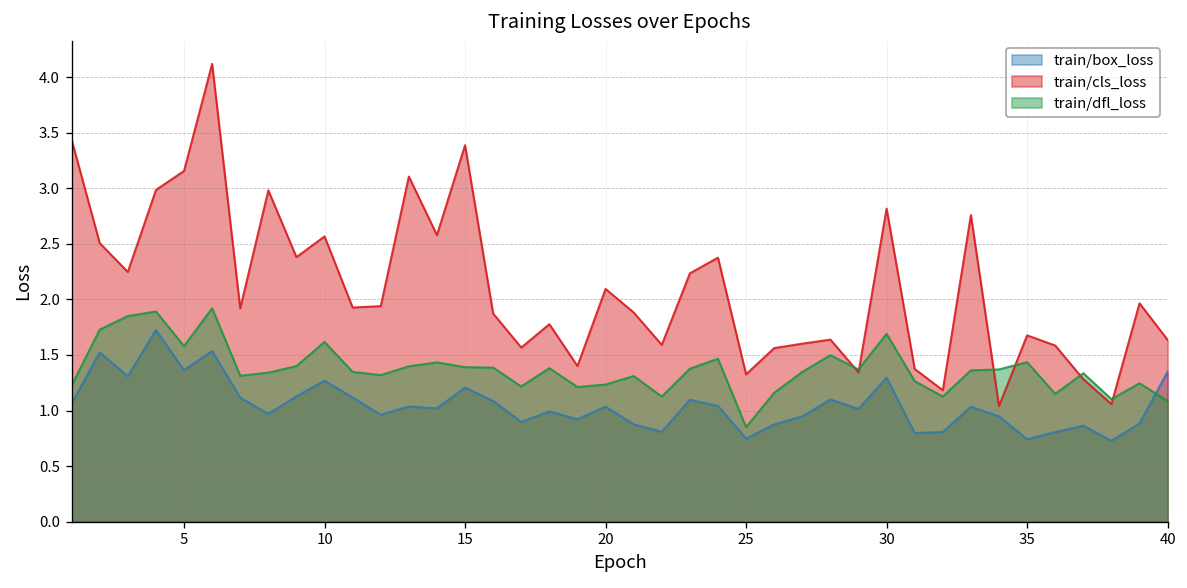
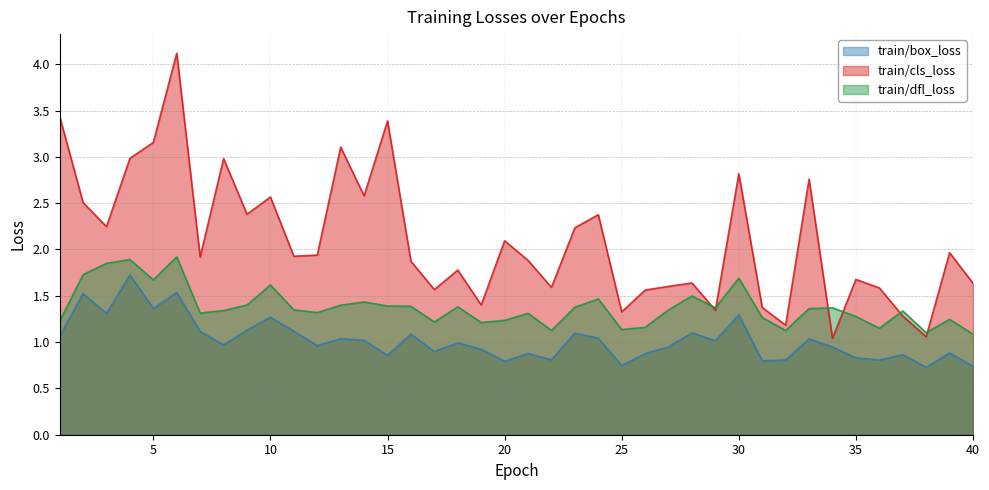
  {
    "train/box_loss": {
      "5": 1.4,
      "10": 1.3,
-     "15": 1.2,
-     "20": 1.0,
+     "15": 0.9,
+     "20": 0.8,
      "25": 0.7,
      "30": 1.3,
-     "35": 0.7,
-     "40": 1.4
+     "35": 0.8,
+     "40": 0.7
    },
    "train/cls_loss": {
      "5": 3.2,
      "10": 2.6,
      "15": 3.4,
      "20": 2.1,
      "25": 1.3,
      "30": 2.8,
      "35": 1.7,
      "40": 1.6
    },
    "train/dfl_loss": {
-     "5": 1.6,
+     "5": 1.7,
      "10": 1.6,
      "15": 1.4,
      "20": 1.2,
-     "25": 0.9,
+     "25": 1.1,
      "30": 1.7,
-     "35": 1.4,
+     "35": 1.3,
      "40": 1.1
    }
  }
